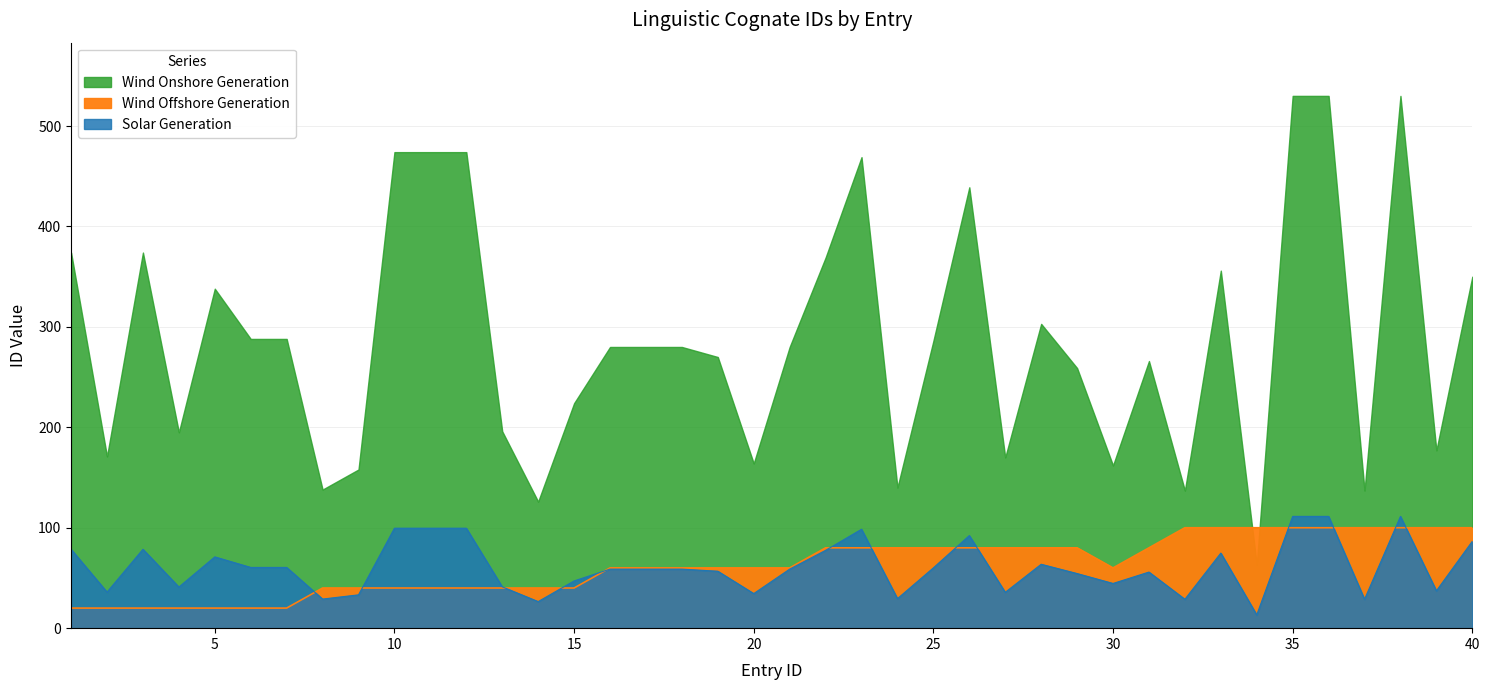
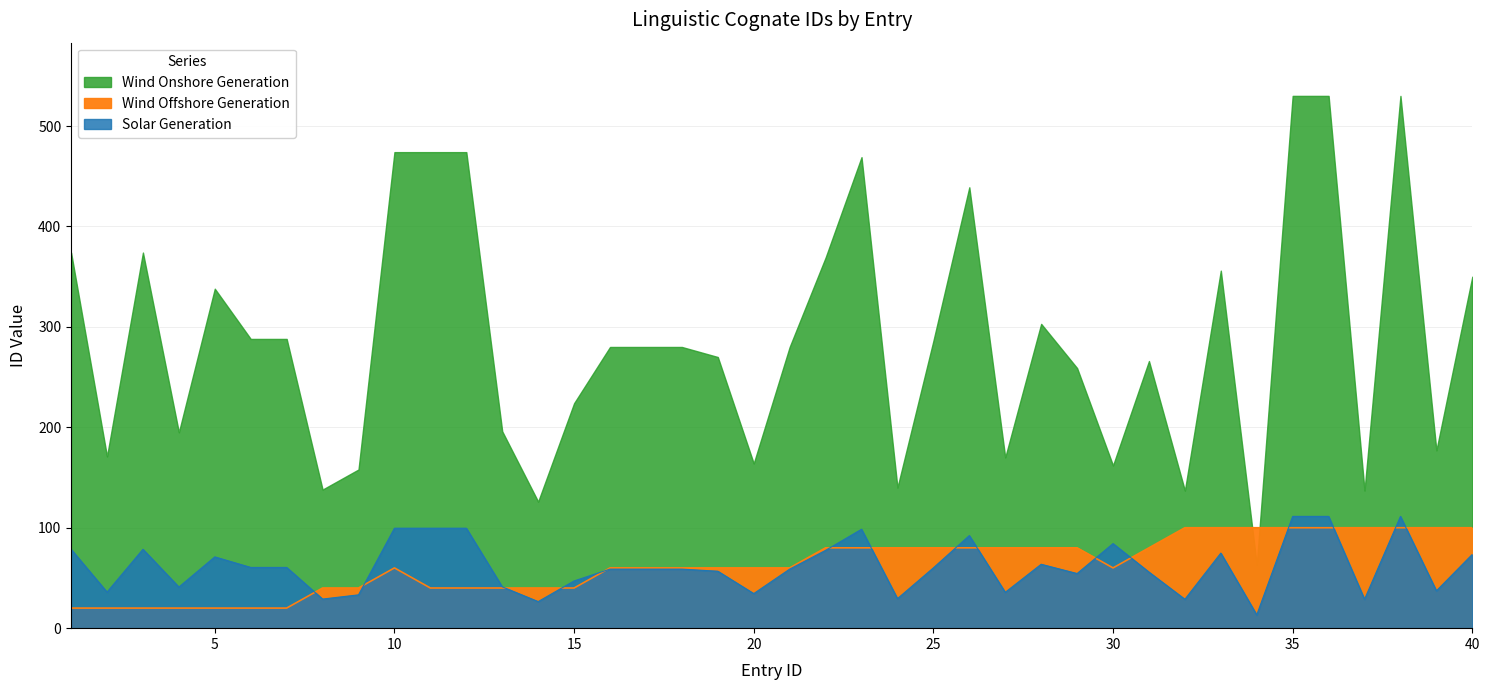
  {
    "Wind Onshore Generation": {
      "5": 338,
      "10": 474,
      "15": 224,
      "20": 164,
      "25": 286,
      "30": 162,
      "35": 530,
      "40": 350
    },
    "Wind Offshore Generation": {
      "5": 20,
-     "10": 40,
+     "10": 60,
      "15": 40,
      "20": 60,
      "25": 80,
      "30": 60,
      "35": 100,
      "40": 100
    },
    "Solar Generation": {
      "5": 71,
      "10": 100,
      "15": 47,
      "20": 34,
      "25": 60,
-     "30": 45,
+     "30": 84,
      "35": 111,
-     "40": 87
+     "40": 74
    }
  }
